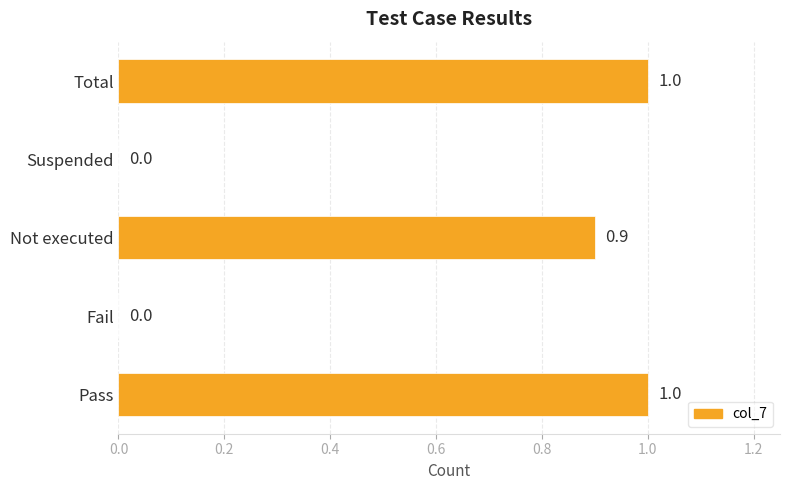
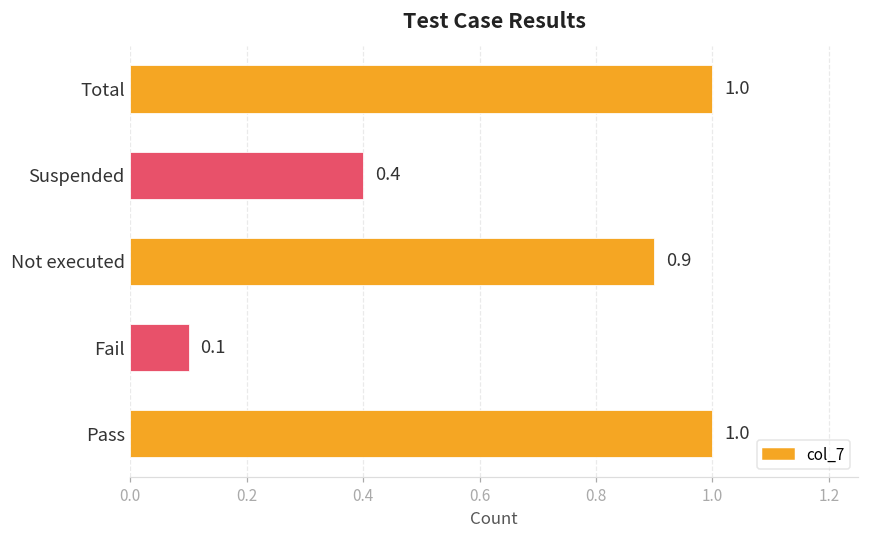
  {
    "Total": 1.0,
-   "Suspended": 0.0,
+   "Suspended": 0.4,
    "Not executed": 0.9,
-   "Fail": 0.0,
+   "Fail": 0.1,
    "Pass": 1.0
  }
